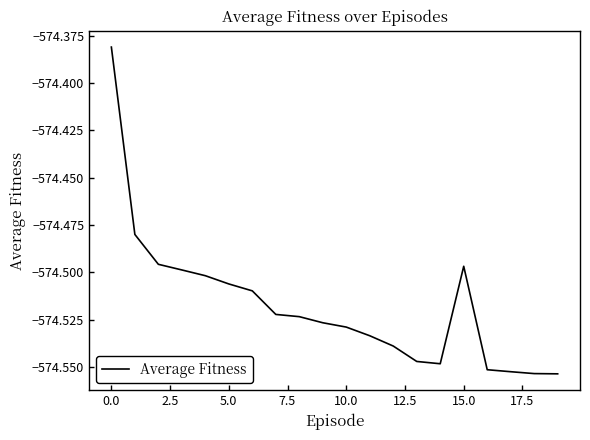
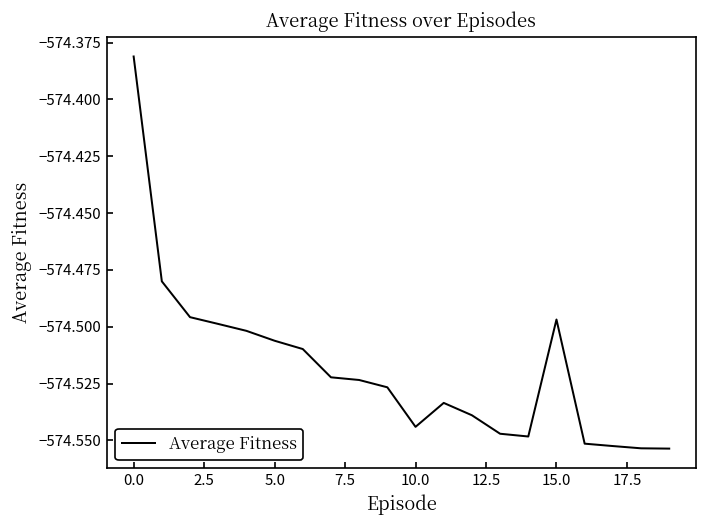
  {
    "0.0": -574.381,
    "5.0": -574.506,
-   "10.0": -574.529,
+   "10.0": -574.544,
    "15.0": -574.497
  }
